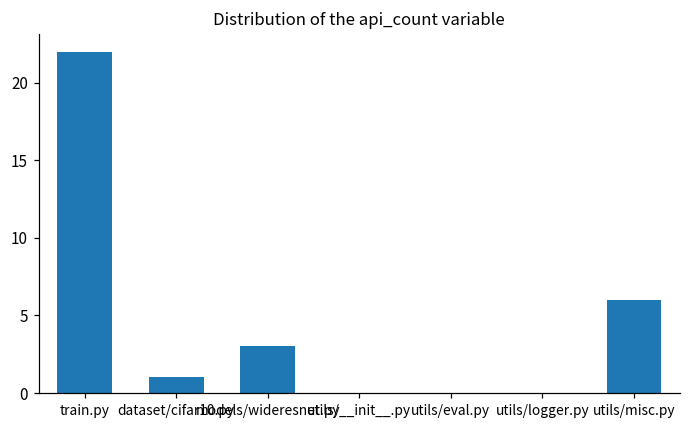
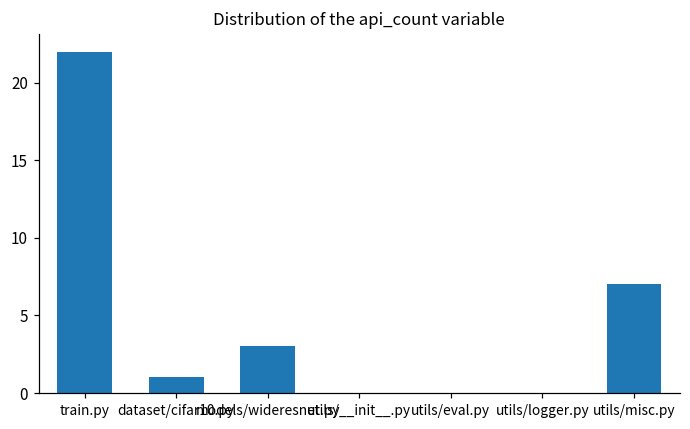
  {
    "train.py": 22,
    "utils/eval.py": 0,
    "utils/logger.py": 0,
-   "utils/misc.py": 6
+   "utils/misc.py": 7
  }
